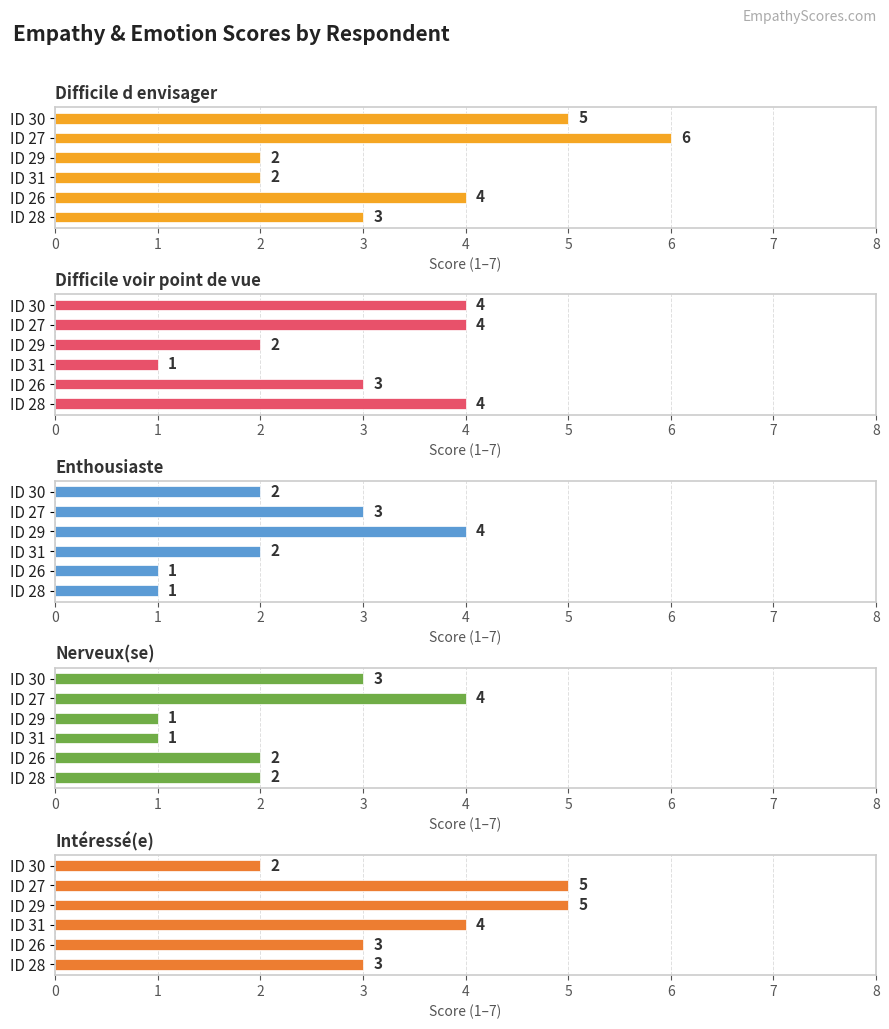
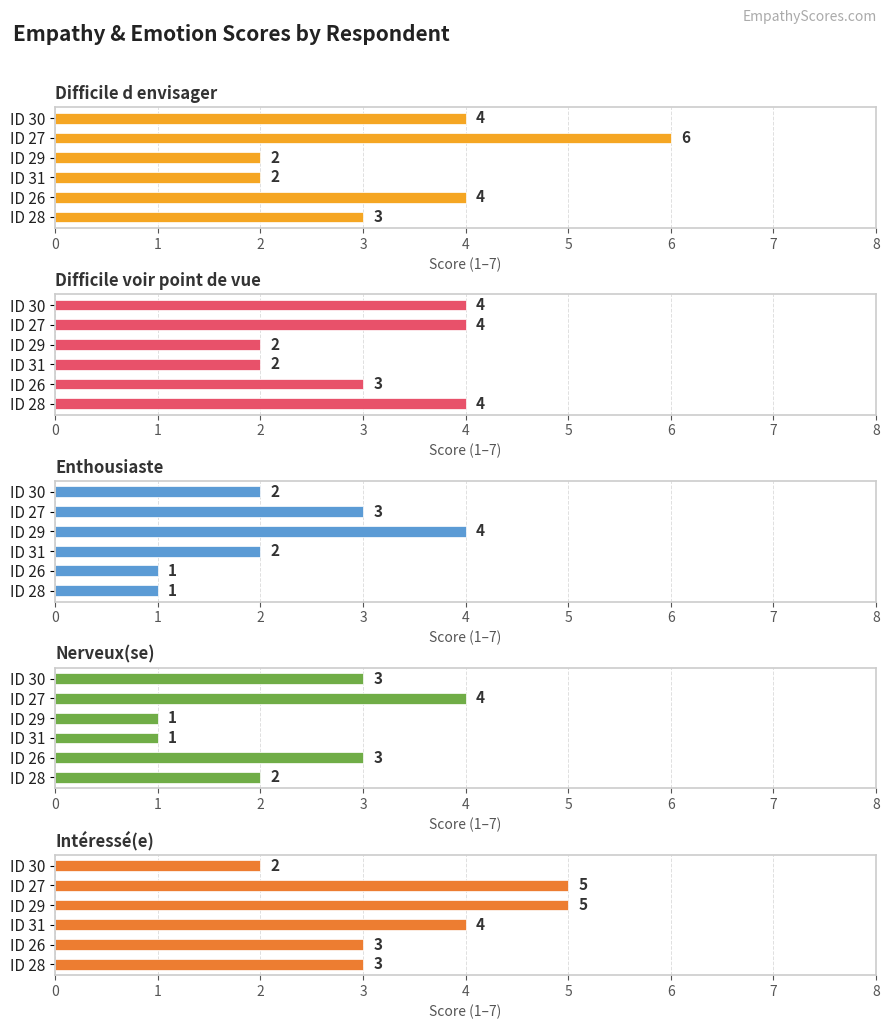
  {
    "Difficile d envisager": {
-     "ID 30": 5,
+     "ID 30": 4,
      "ID 27": 6,
      "ID 29": 2,
      "ID 31": 2,
      "ID 26": 4,
      "ID 28": 3
    },
    "Difficile voir point de vue": {
      "ID 30": 4,
      "ID 27": 4,
      "ID 29": 2,
-     "ID 31": 1,
+     "ID 31": 2,
      "ID 26": 3,
      "ID 28": 4
    },
    "Enthousiaste": {
      "ID 30": 2,
      "ID 27": 3,
      "ID 29": 4,
      "ID 31": 2,
      "ID 26": 1,
      "ID 28": 1
    },
    "Nerveux(se)": {
      "ID 30": 3,
      "ID 27": 4,
      "ID 29": 1,
      "ID 31": 1,
-     "ID 26": 2,
+     "ID 26": 3,
      "ID 28": 2
    },
    "Intéressé(e)": {
      "ID 30": 2,
      "ID 27": 5,
      "ID 29": 5,
      "ID 31": 4,
      "ID 26": 3,
      "ID 28": 3
    }
  }
